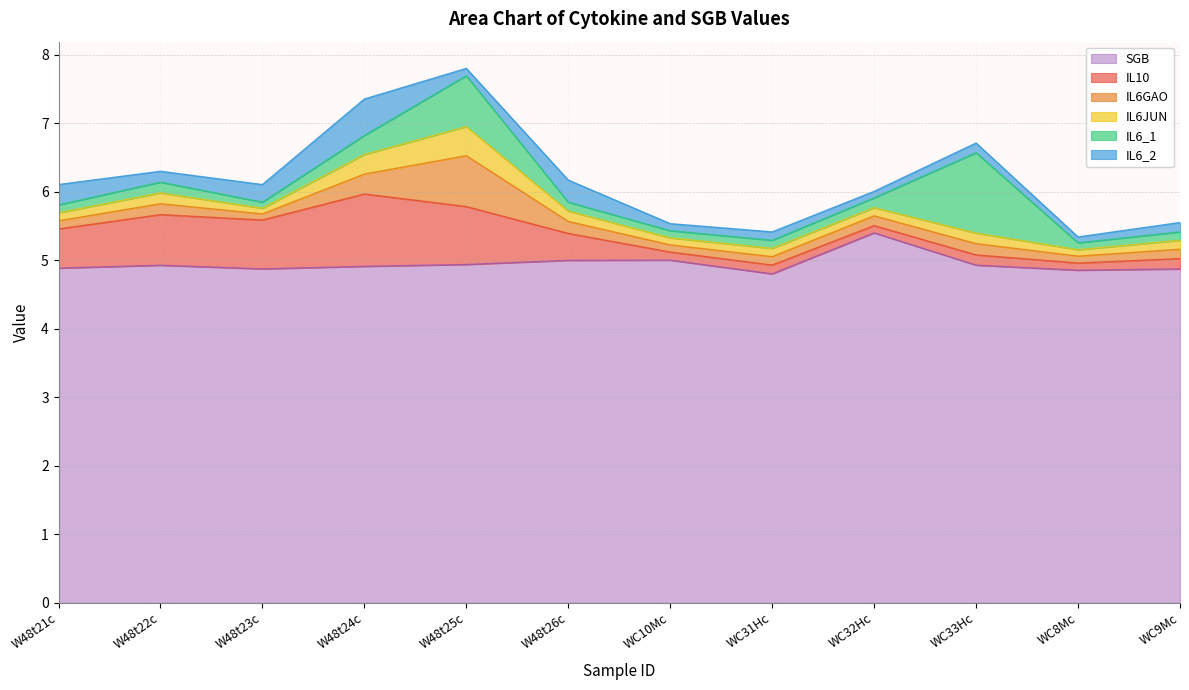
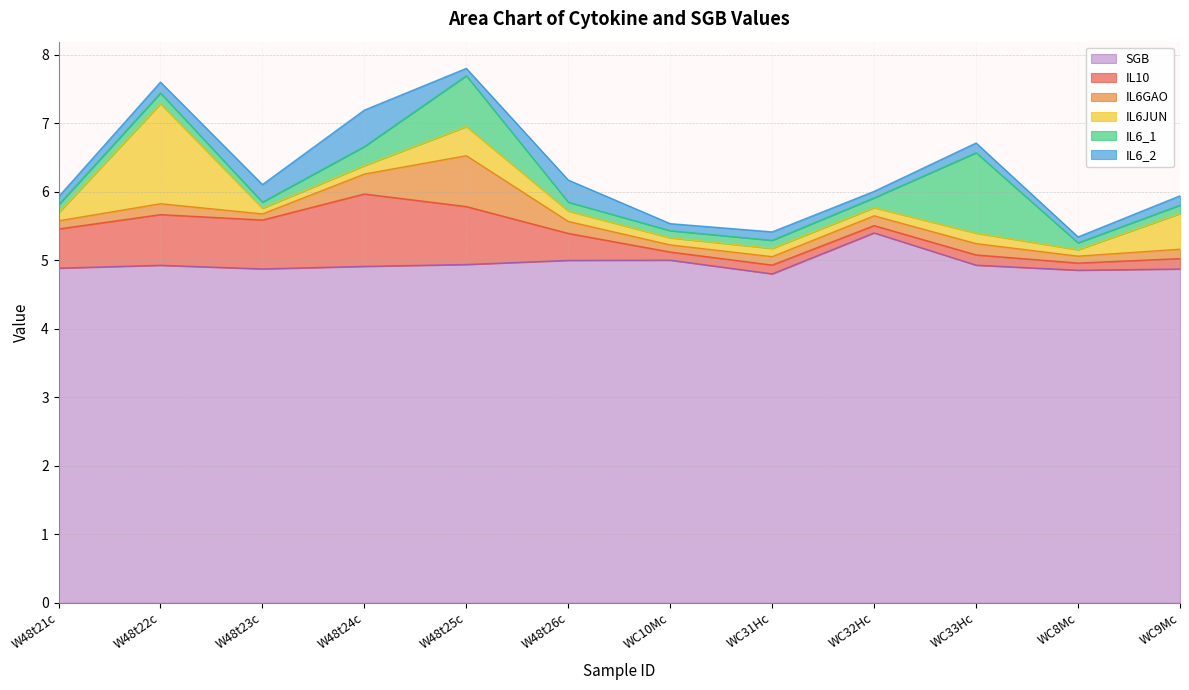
  {
    "SGB": {
      "W48t21c": 4.9,
      "W48t22c": 4.9,
      "W48t23c": 4.9,
      "W48t24c": 4.9,
      "W48t25c": 4.9,
      "W48t26c": 5.0,
      "WC10Mc": 5.0,
      "WC31Hc": 4.8,
      "WC32Hc": 5.4,
      "WC33Hc": 4.9,
      "WC8Mc": 4.9,
      "WC9Mc": 4.9
    },
    "IL6JUN": {
      "W48t21c": 0.1,
-     "W48t22c": 0.2,
+     "W48t22c": 1.5,
      "W48t23c": 0.1,
-     "W48t24c": 0.3,
+     "W48t24c": 0.1,
      "W48t25c": 0.4,
      "W48t26c": 0.2,
      "WC10Mc": 0.1,
      "WC31Hc": 0.1,
      "WC32Hc": 0.1,
      "WC33Hc": 0.2,
      "WC8Mc": 0.1,
-     "WC9Mc": 0.1
+     "WC9Mc": 0.5
    },
    "IL6_1": {
      "W48t21c": 0.1,
      "W48t22c": 0.2,
      "W48t23c": 0.1,
      "W48t24c": 0.3,
      "W48t25c": 0.7,
      "W48t26c": 0.1,
      "WC10Mc": 0.1,
      "WC31Hc": 0.1,
      "WC32Hc": 0.1,
      "WC33Hc": 1.2,
      "WC8Mc": 0.1,
      "WC9Mc": 0.1
    },
    "IL6_2": {
-     "W48t21c": 0.3,
+     "W48t21c": 0.1,
      "W48t22c": 0.2,
      "W48t23c": 0.3,
      "W48t24c": 0.5,
      "W48t25c": 0.1,
      "W48t26c": 0.3,
      "WC10Mc": 0.1,
      "WC31Hc": 0.1,
      "WC32Hc": 0.1,
      "WC33Hc": 0.1,
      "WC8Mc": 0.1,
      "WC9Mc": 0.1
    }
  }
